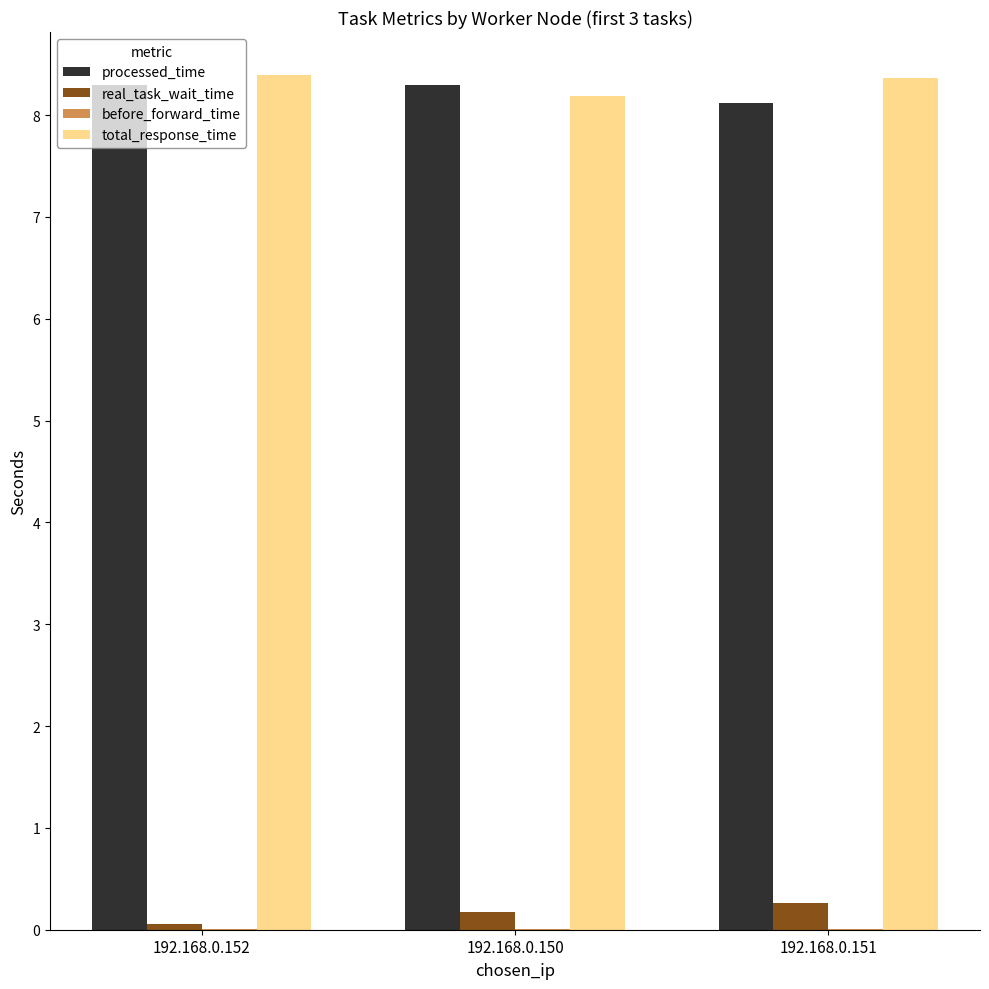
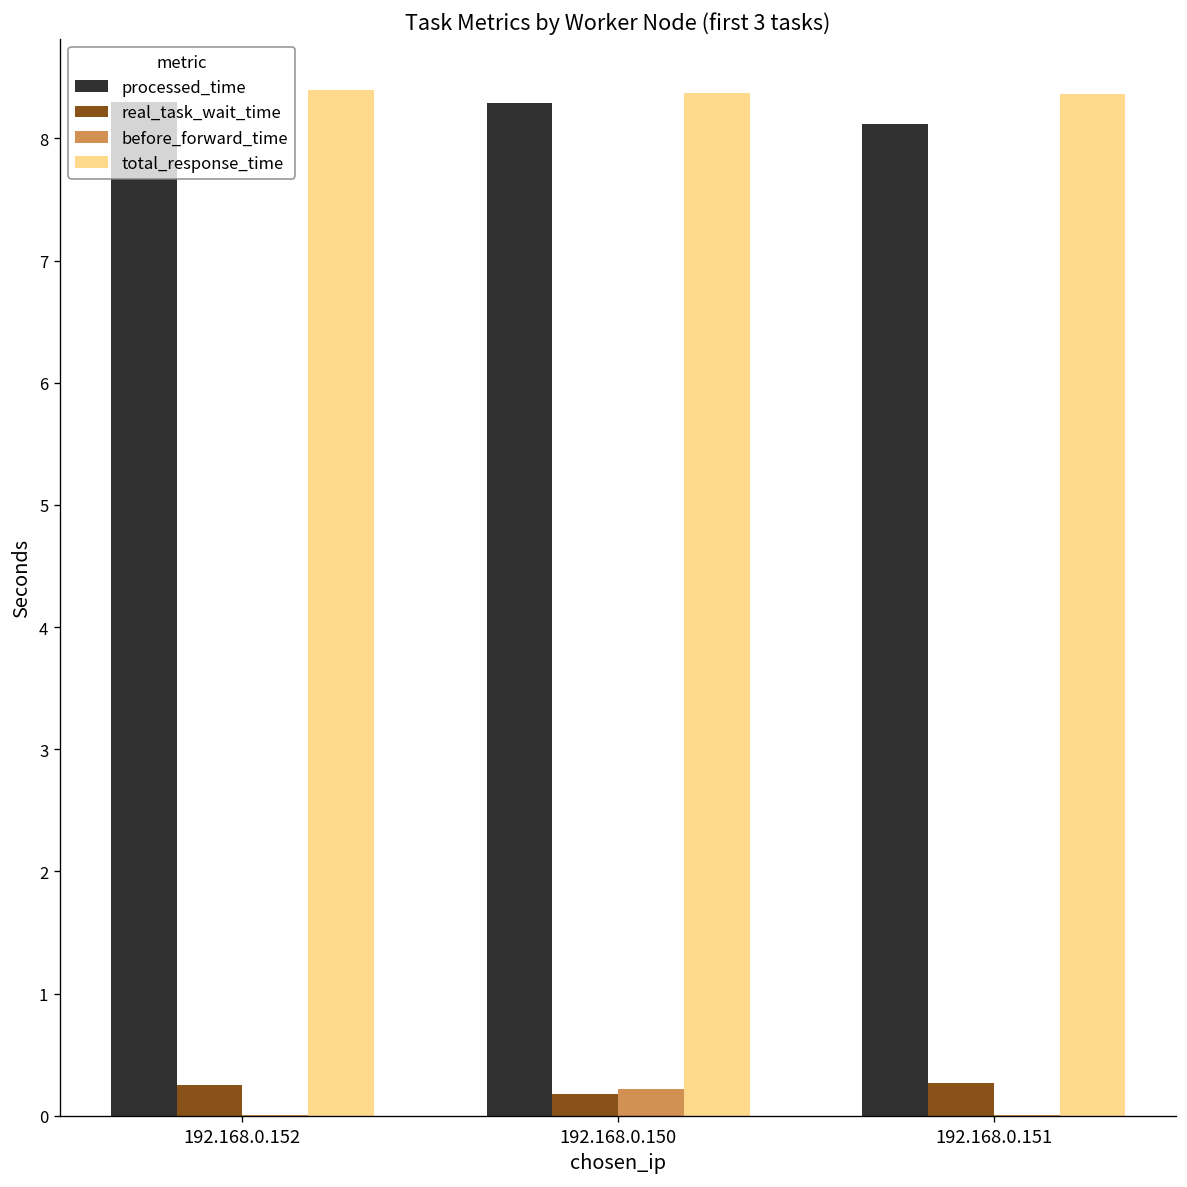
  {
    "processed_time": {
      "192.168.0.150": 8.29,
      "192.168.0.151": 8.12
    },
    "real_task_wait_time": {
-     "192.168.0.152": 0.06,
+     "192.168.0.152": 0.25,
      "192.168.0.150": 0.18,
      "192.168.0.151": 0.27
    },
    "before_forward_time": {
-     "192.168.0.150": 0.00
+     "192.168.0.150": 0.22
    },
    "total_response_time": {
      "192.168.0.152": 8.40,
-     "192.168.0.150": 8.19,
+     "192.168.0.150": 8.37,
      "192.168.0.151": 8.37
    }
  }
